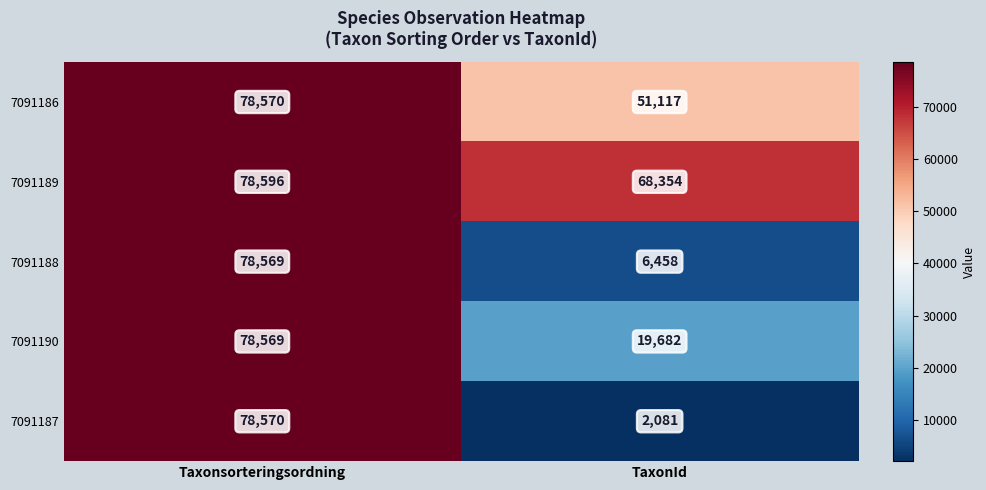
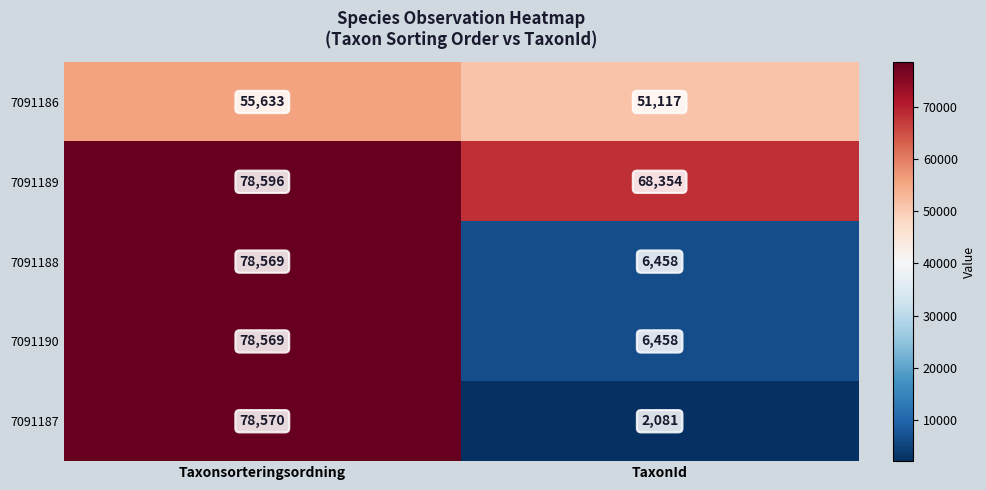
  {
    "7091186": {
-     "Taxonsorteringsordning": "78,570"
+     "Taxonsorteringsordning": "55,633"
    },
    "7091190": {
-     "TaxonId": "19,682"
+     "TaxonId": "6,458"
    }
  }
